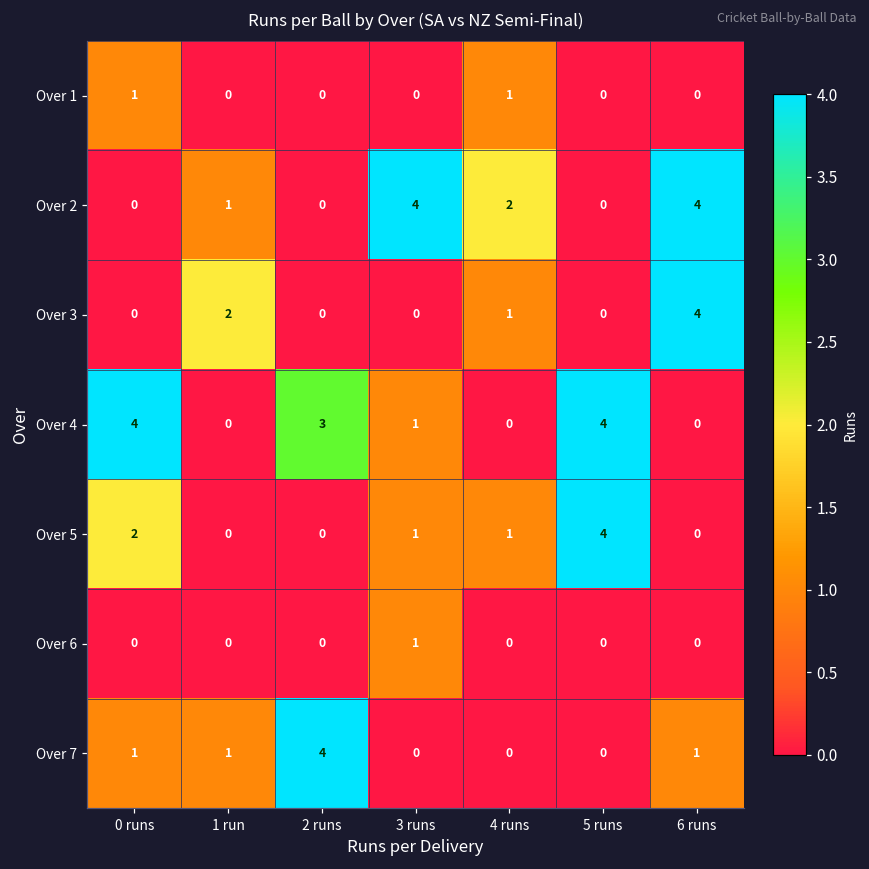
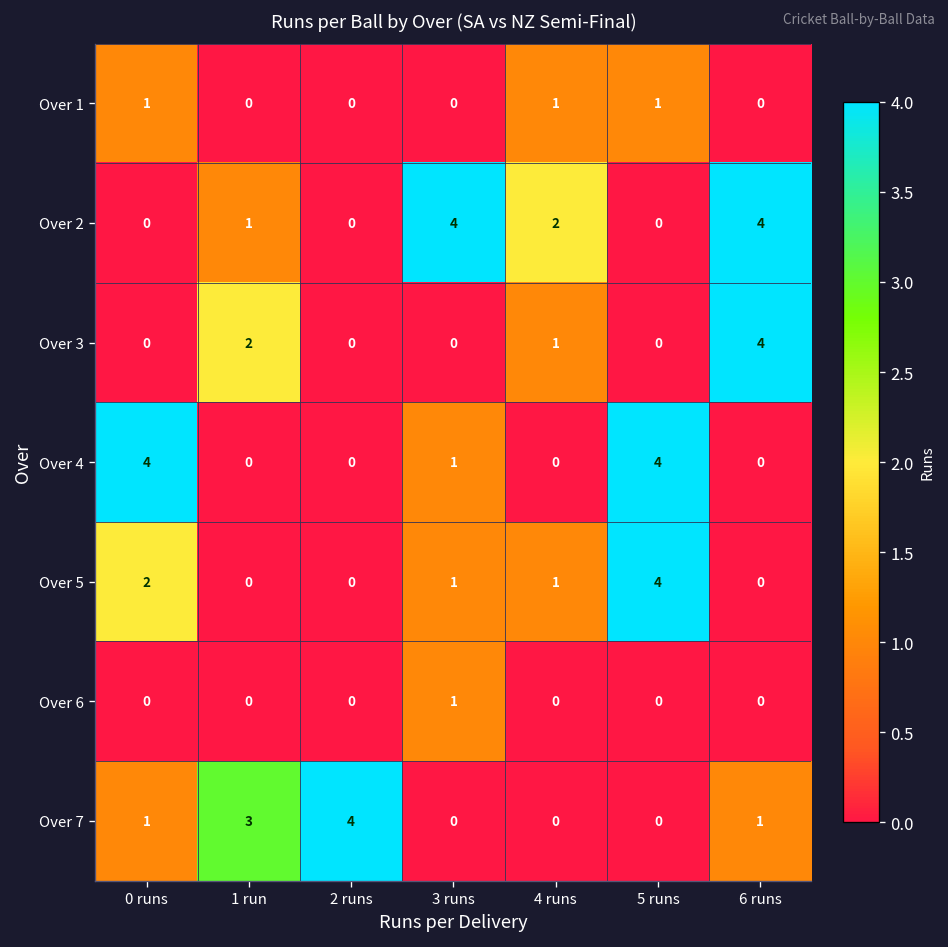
  {
    "Over 1": {
      "0 runs": 1,
      "1 run": 0,
      "2 runs": 0,
      "3 runs": 0,
      "4 runs": 1,
-     "5 runs": 0,
+     "5 runs": 1,
      "6 runs": 0
    },
    "Over 2": {
      "0 runs": 0,
      "1 run": 1,
      "2 runs": 0,
      "3 runs": 4,
      "4 runs": 2,
      "5 runs": 0,
      "6 runs": 4
    },
    "Over 3": {
      "0 runs": 0,
      "1 run": 2,
      "2 runs": 0,
      "3 runs": 0,
      "4 runs": 1,
      "5 runs": 0,
      "6 runs": 4
    },
    "Over 4": {
      "0 runs": 4,
      "1 run": 0,
-     "2 runs": 3,
+     "2 runs": 0,
      "3 runs": 1,
      "4 runs": 0,
      "5 runs": 4,
      "6 runs": 0
    },
    "Over 5": {
      "0 runs": 2,
      "1 run": 0,
      "2 runs": 0,
      "3 runs": 1,
      "4 runs": 1,
      "5 runs": 4,
      "6 runs": 0
    },
    "Over 6": {
      "0 runs": 0,
      "1 run": 0,
      "2 runs": 0,
      "3 runs": 1,
      "4 runs": 0,
      "5 runs": 0,
      "6 runs": 0
    },
    "Over 7": {
      "0 runs": 1,
-     "1 run": 1,
+     "1 run": 3,
      "2 runs": 4,
      "3 runs": 0,
      "4 runs": 0,
      "5 runs": 0,
      "6 runs": 1
    }
  }
